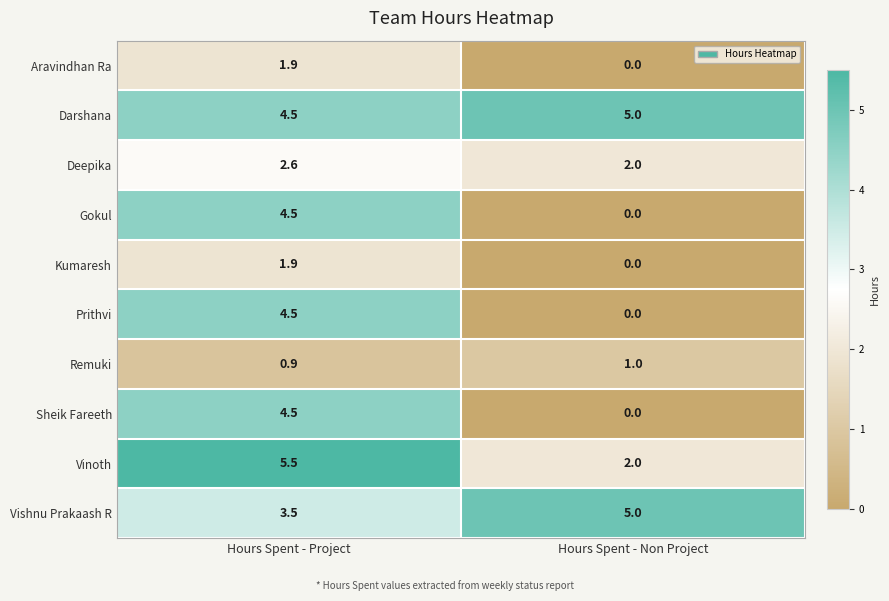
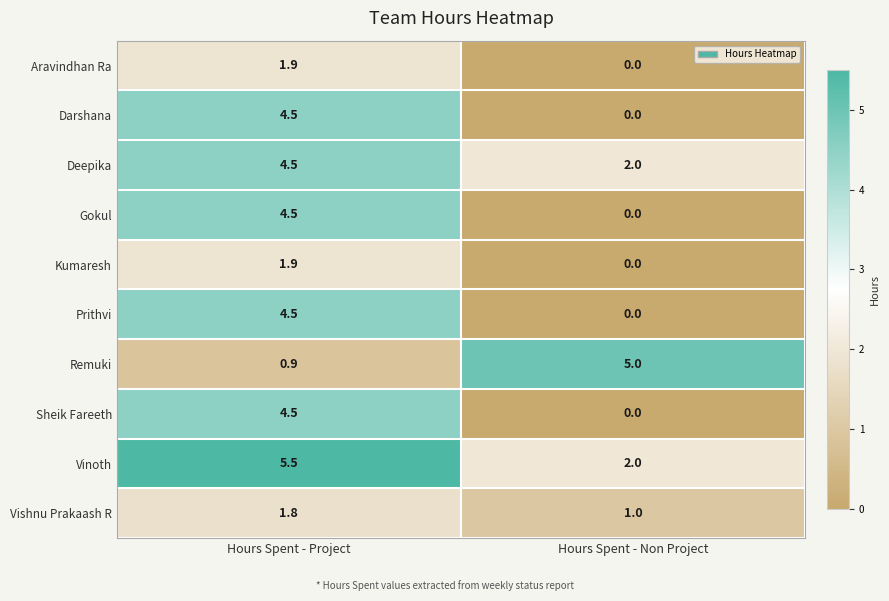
  {
    "Aravindhan Ra": {
      "Hours Spent - Project": 1.9,
      "Hours Spent - Non Project": 0.0
    },
    "Darshana": {
      "Hours Spent - Project": 4.5,
-     "Hours Spent - Non Project": 5.0
+     "Hours Spent - Non Project": 0.0
    },
    "Deepika": {
-     "Hours Spent - Project": 2.6,
+     "Hours Spent - Project": 4.5,
      "Hours Spent - Non Project": 2.0
    },
    "Gokul": {
      "Hours Spent - Project": 4.5,
      "Hours Spent - Non Project": 0.0
    },
    "Kumaresh": {
      "Hours Spent - Project": 1.9,
      "Hours Spent - Non Project": 0.0
    },
    "Prithvi": {
      "Hours Spent - Project": 4.5,
      "Hours Spent - Non Project": 0.0
    },
    "Remuki": {
      "Hours Spent - Project": 0.9,
-     "Hours Spent - Non Project": 1.0
+     "Hours Spent - Non Project": 5.0
    },
    "Sheik Fareeth": {
      "Hours Spent - Project": 4.5,
      "Hours Spent - Non Project": 0.0
    },
    "Vinoth": {
      "Hours Spent - Project": 5.5,
      "Hours Spent - Non Project": 2.0
    },
    "Vishnu Prakaash R": {
-     "Hours Spent - Project": 3.5,
-     "Hours Spent - Non Project": 5.0
+     "Hours Spent - Project": 1.8,
+     "Hours Spent - Non Project": 1.0
    }
  }
